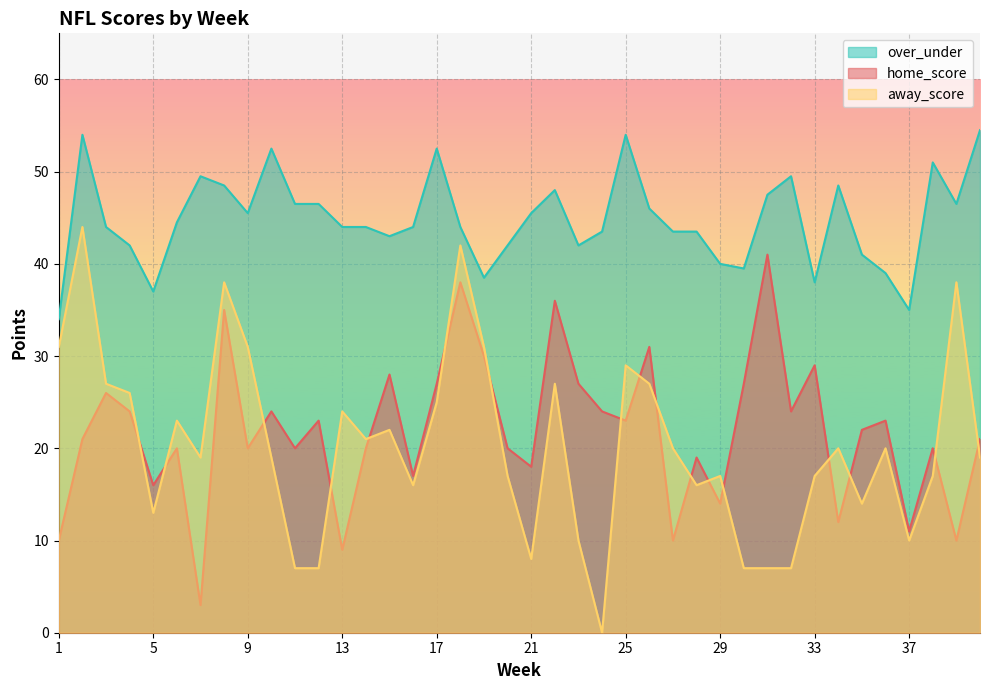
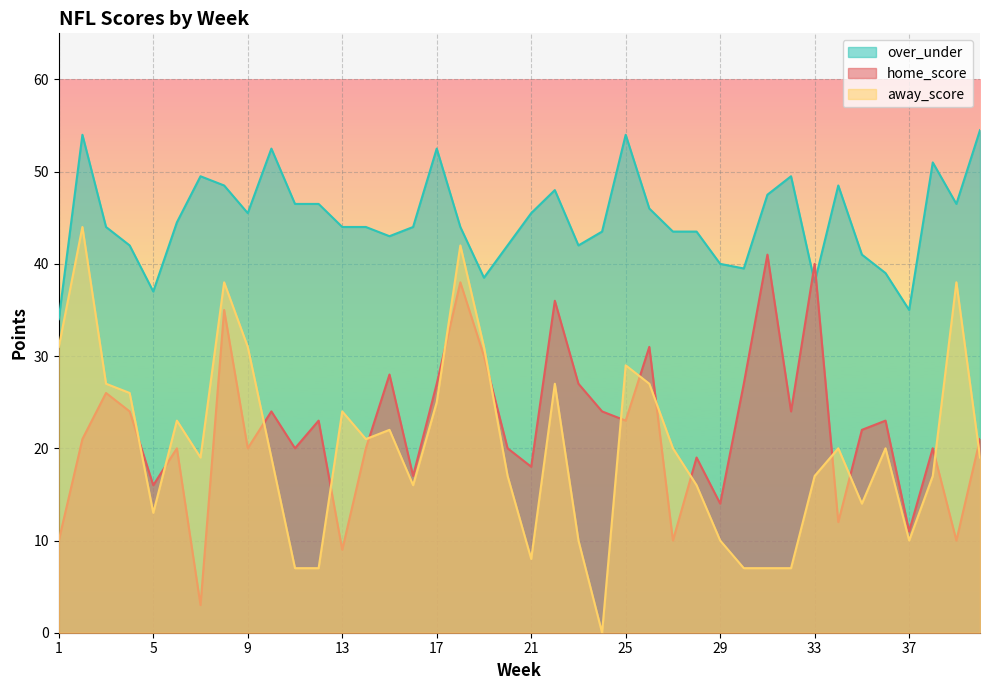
  {
    "over_under": {
      "1": 34,
      "5": 37,
      "9": 46,
      "13": 44,
      "17": 53,
      "21": 46,
      "25": 54,
      "29": 40,
      "33": 38,
      "37": 35
    },
    "home_score": {
      "1": 10,
      "5": 16,
      "9": 20,
      "13": 9,
      "17": 27,
      "21": 18,
      "25": 23,
      "29": 14,
-     "33": 29,
+     "33": 40,
      "37": 11
    },
    "away_score": {
      "1": 31,
      "5": 13,
      "9": 31,
      "13": 24,
      "17": 25,
      "21": 8,
      "25": 29,
-     "29": 17,
+     "29": 10,
      "33": 17,
      "37": 10
    }
  }
